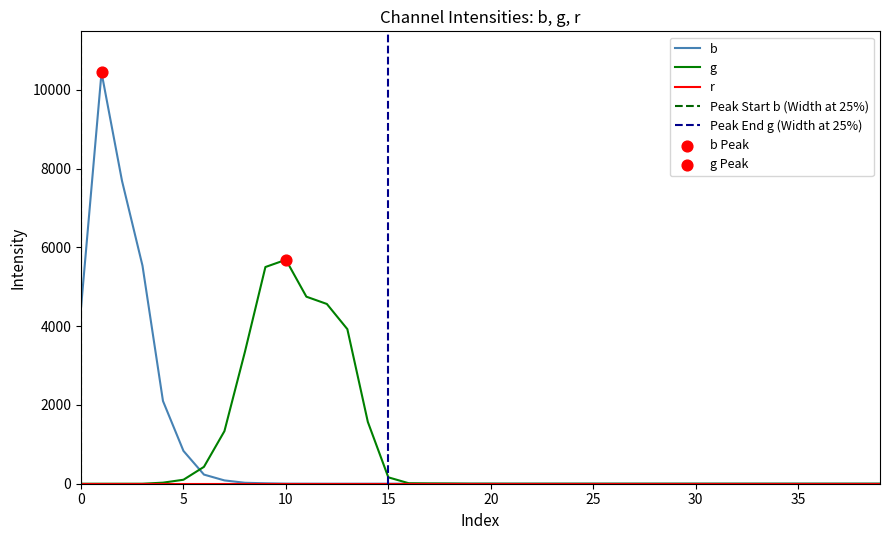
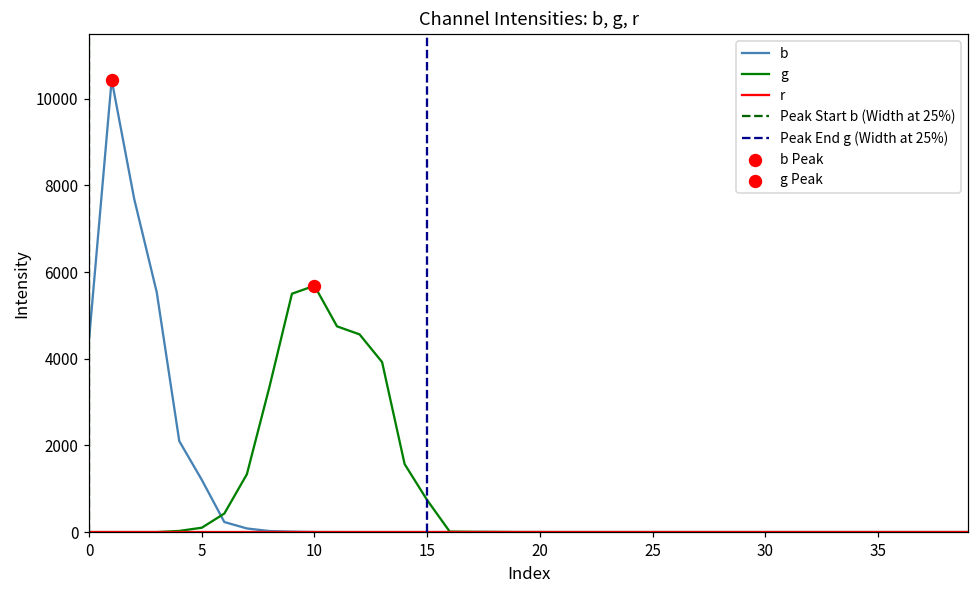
  {
    "b": {
      "0": 4500,
-     "5": 800
+     "5": 1200
    },
    "g": {
      "5": 100,
-     "15": 200
+     "15": 700
    }
  }
